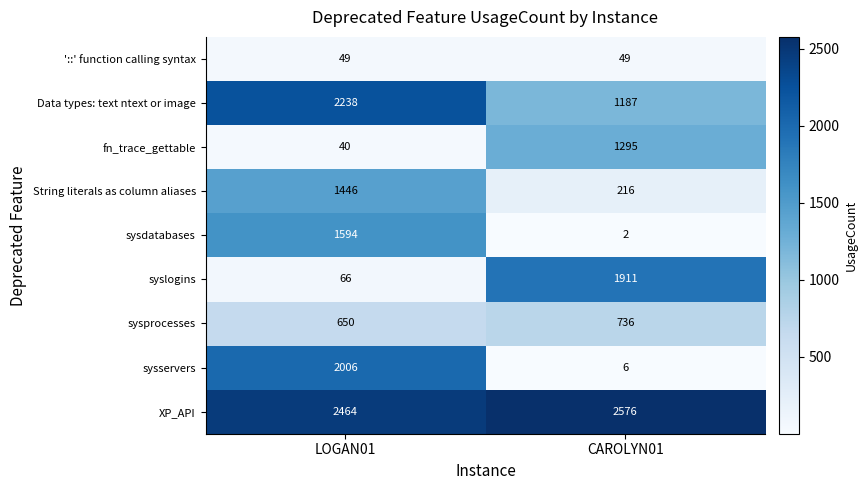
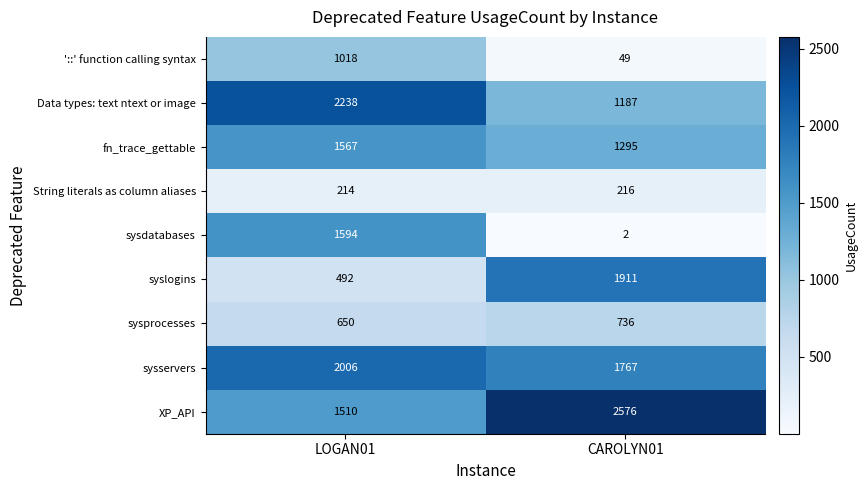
  {
    "'::' function calling syntax": {
-     "LOGAN01": 49,
+     "LOGAN01": 1018,
      "CAROLYN01": 49
    },
    "Data types: text ntext or image": {
      "LOGAN01": 2238,
      "CAROLYN01": 1187
    },
    "fn_trace_gettable": {
-     "LOGAN01": 40,
+     "LOGAN01": 1567,
      "CAROLYN01": 1295
    },
    "String literals as column aliases": {
-     "LOGAN01": 1446,
+     "LOGAN01": 214,
      "CAROLYN01": 216
    },
    "sysdatabases": {
      "LOGAN01": 1594,
      "CAROLYN01": 2
    },
    "syslogins": {
-     "LOGAN01": 66,
+     "LOGAN01": 492,
      "CAROLYN01": 1911
    },
    "sysprocesses": {
      "LOGAN01": 650,
      "CAROLYN01": 736
    },
    "sysservers": {
      "LOGAN01": 2006,
-     "CAROLYN01": 6
+     "CAROLYN01": 1767
    },
    "XP_API": {
-     "LOGAN01": 2464,
+     "LOGAN01": 1510,
      "CAROLYN01": 2576
    }
  }
